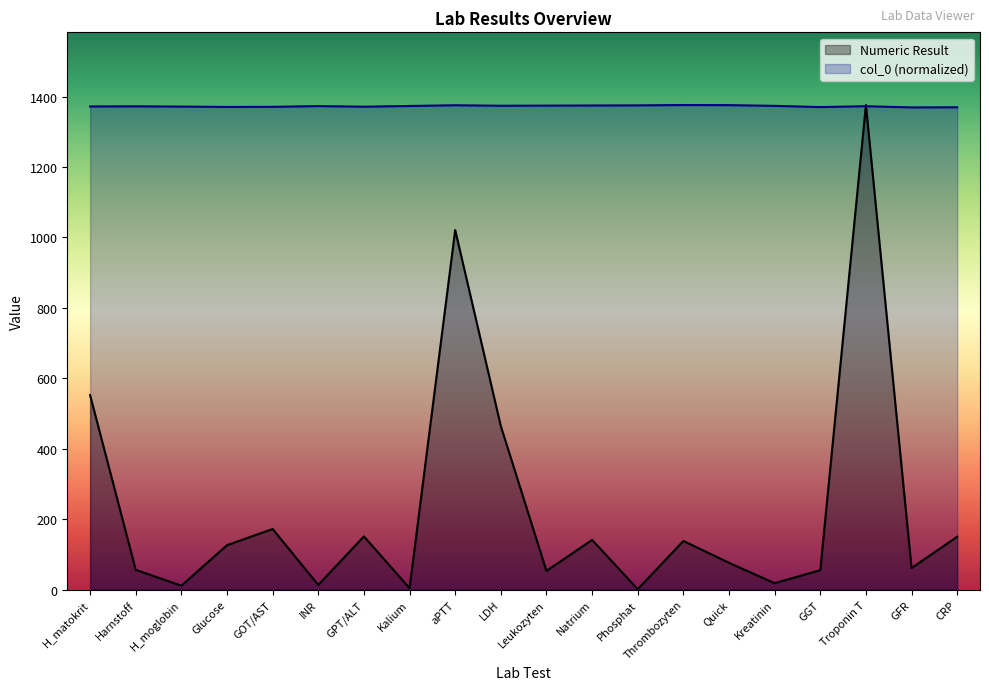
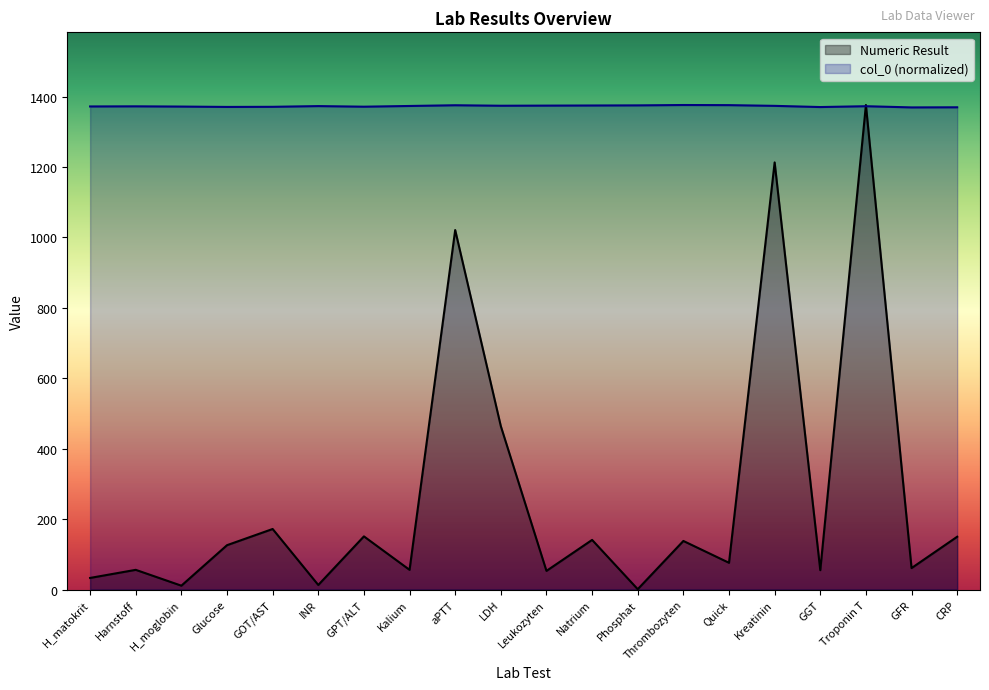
  {
    "Numeric Result": {
-     "H_matokrit": 550,
+     "H_matokrit": 30,
      "Harnstoff": 60,
      "H_moglobin": 10,
      "Glucose": 130,
      "GOT/AST": 170,
      "INR": 10,
      "GPT/ALT": 150,
-     "Kalium": 0,
+     "Kalium": 60,
      "aPTT": 1020,
      "LDH": 460,
      "Leukozyten": 50,
      "Natrium": 140,
      "Phosphat": 0,
      "Thrombozyten": 140,
      "Quick": 80,
-     "Kreatinin": 20,
+     "Kreatinin": 1210,
      "GGT": 60,
      "GFR": 60,
      "CRP": 150
    },
    "col_0 (normalized)": {
      "H_matokrit": 1370,
      "Harnstoff": 1370,
      "H_moglobin": 1370,
      "Glucose": 1370,
      "GOT/AST": 1370,
      "INR": 1370,
      "GPT/ALT": 1370,
      "Kalium": 1370,
      "aPTT": 1380,
      "LDH": 1370,
      "Leukozyten": 1370,
      "Natrium": 1370,
      "Phosphat": 1370,
      "Thrombozyten": 1380,
      "Quick": 1380,
      "Kreatinin": 1370,
      "GGT": 1370,
      "GFR": 1370,
      "CRP": 1370
    }
  }
